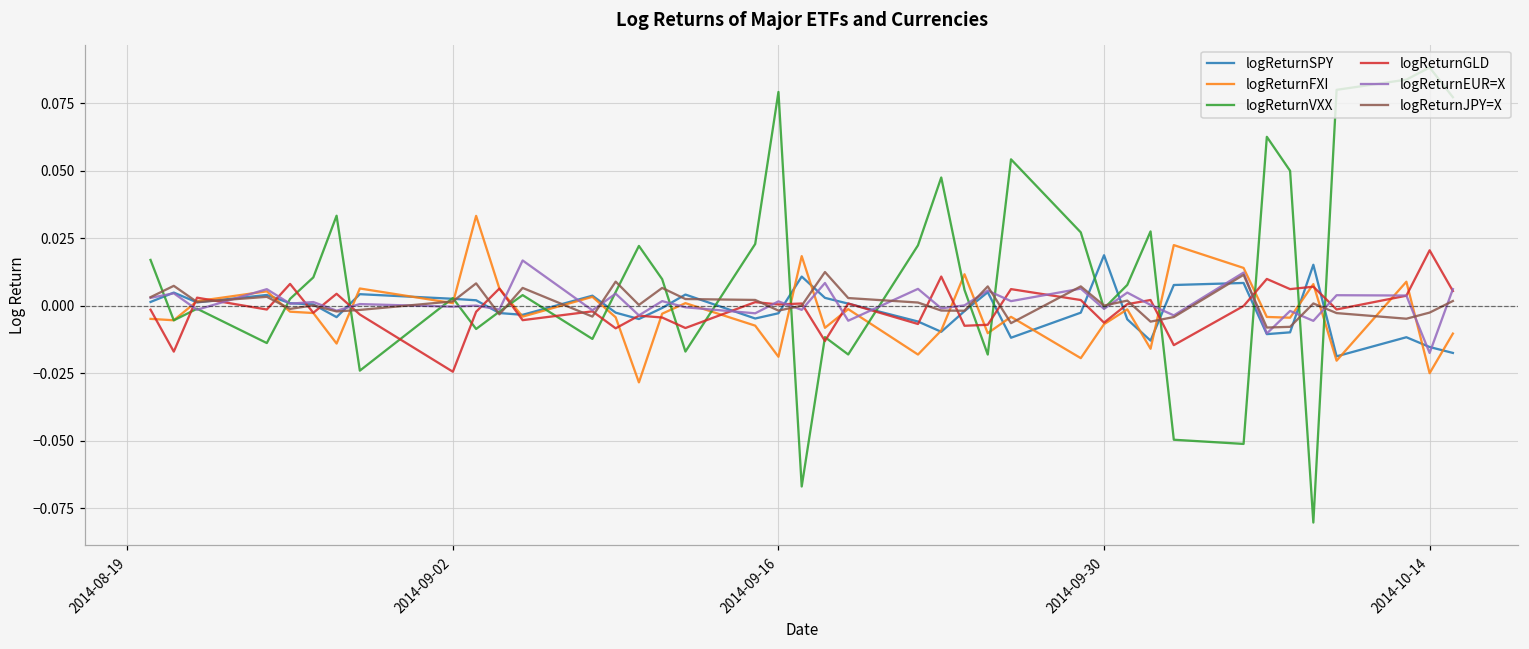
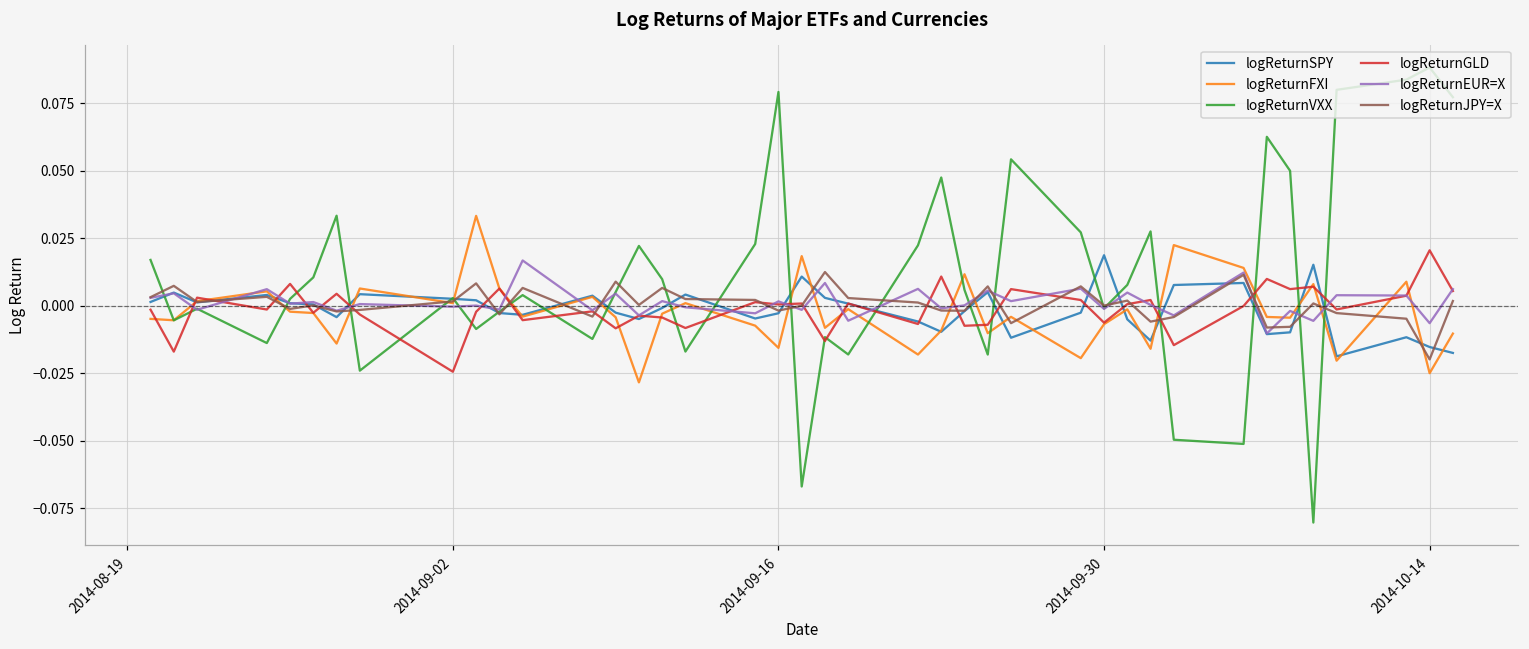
  {
    "logReturnSPY": {
      "2014-09-30": 0.019,
      "2014-10-14": -0.015
    },
    "logReturnFXI": {
-     "2014-09-16": -0.019,
+     "2014-09-16": -0.016,
      "2014-10-14": -0.025
    },
    "logReturnVXX": {
      "2014-09-16": 0.079
    },
    "logReturnGLD": {
      "2014-09-02": -0.024,
      "2014-09-16": 0.001,
      "2014-10-14": 0.021
    },
    "logReturnEUR=X": {
      "2014-09-02": 0.000,
      "2014-09-16": 0.002,
-     "2014-10-14": -0.017
+     "2014-10-14": -0.006
    },
    "logReturnJPY=X": {
      "2014-09-30": 0.000,
-     "2014-10-14": -0.003
+     "2014-10-14": -0.020
    }
  }
